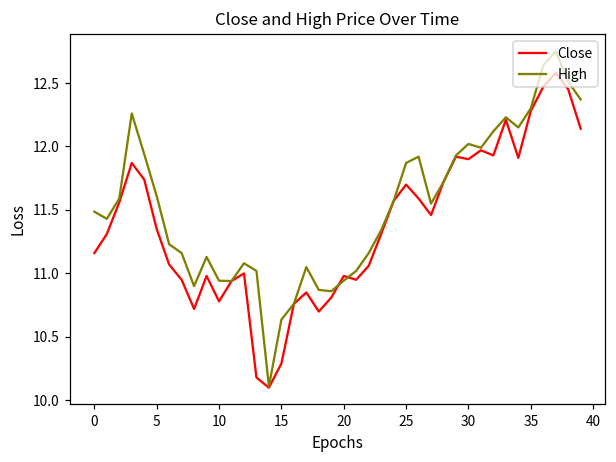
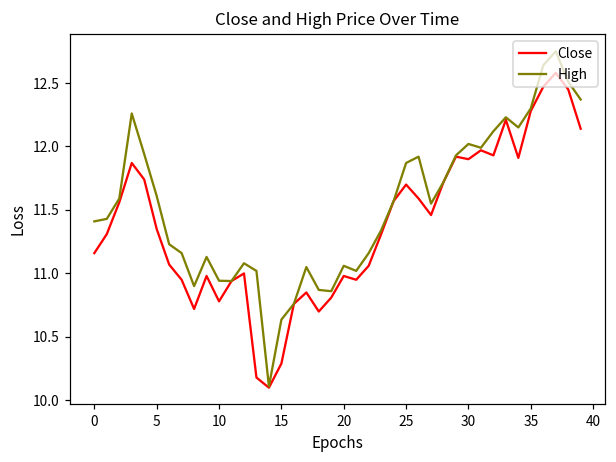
  {
    "Close": {
      "0": 11.16,
      "5": 11.35,
      "10": 10.78,
      "15": 10.29,
      "20": 10.98,
      "25": 11.70,
      "30": 11.90
    },
    "High": {
-     "0": 11.49,
+     "0": 11.41,
      "5": 11.61,
      "10": 10.94,
      "15": 10.64,
-     "20": 10.94,
+     "20": 11.06,
      "25": 11.87,
      "30": 12.02
    }
  }
